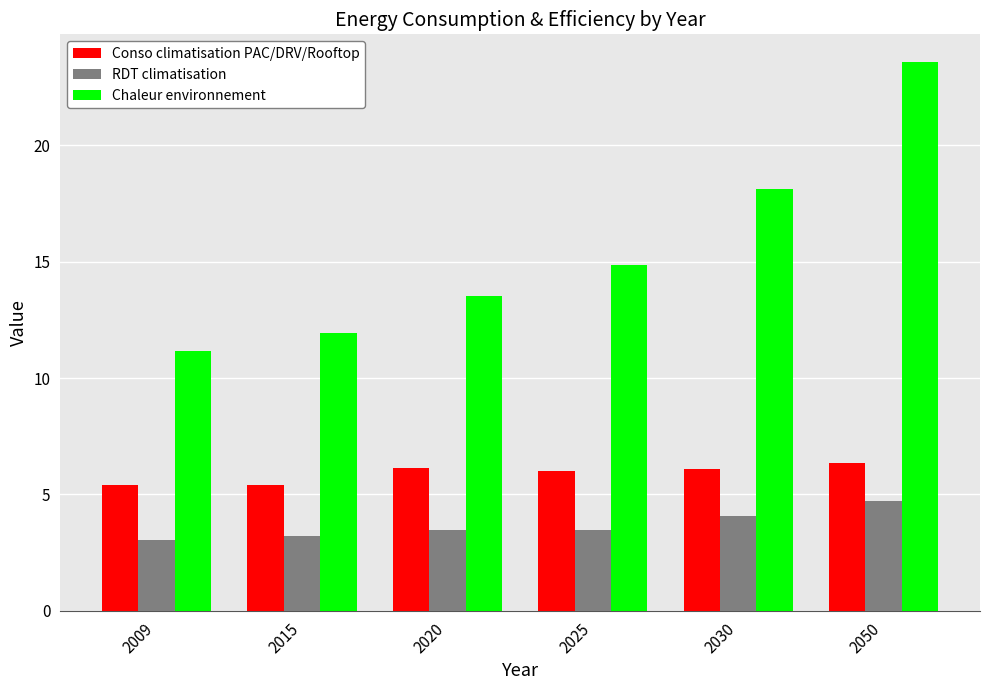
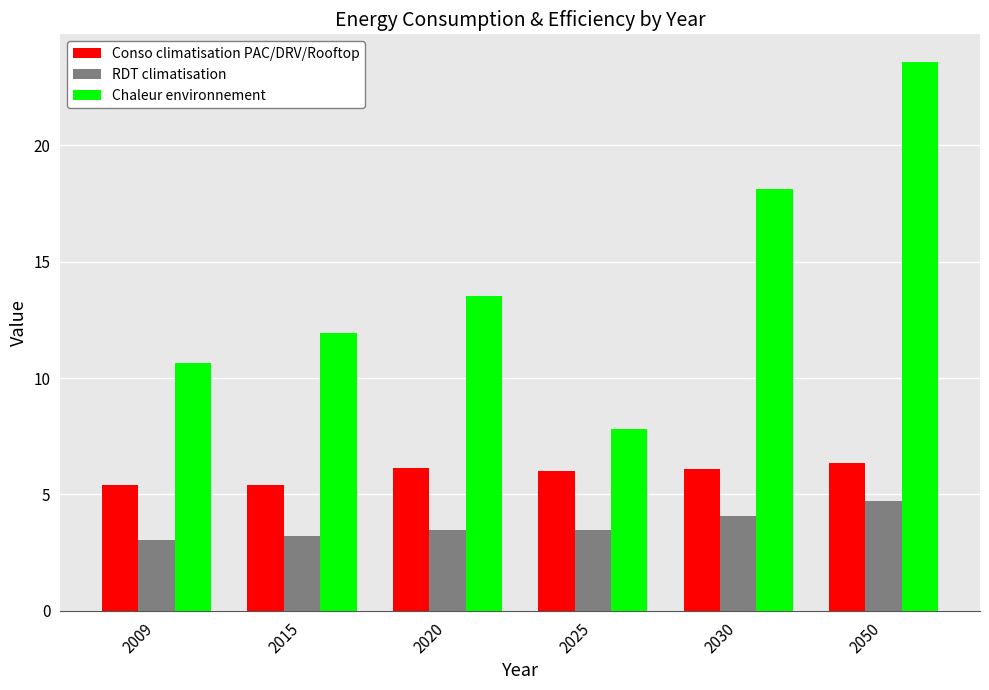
  {
    "Conso climatisation PAC/DRV/Rooftop": {
      "2009": 5.4,
      "2015": 5.4,
      "2020": 6.1,
      "2025": 6.0,
      "2030": 6.1,
      "2050": 6.4
    },
    "RDT climatisation": {
      "2009": 3.1,
      "2015": 3.2,
      "2020": 3.5,
      "2025": 3.5,
      "2030": 4.1,
      "2050": 4.7
    },
    "Chaleur environnement": {
-     "2009": 11.2,
+     "2009": 10.6,
      "2015": 11.9,
      "2020": 13.5,
-     "2025": 14.9,
+     "2025": 7.8,
      "2030": 18.1,
      "2050": 23.6
    }
  }
